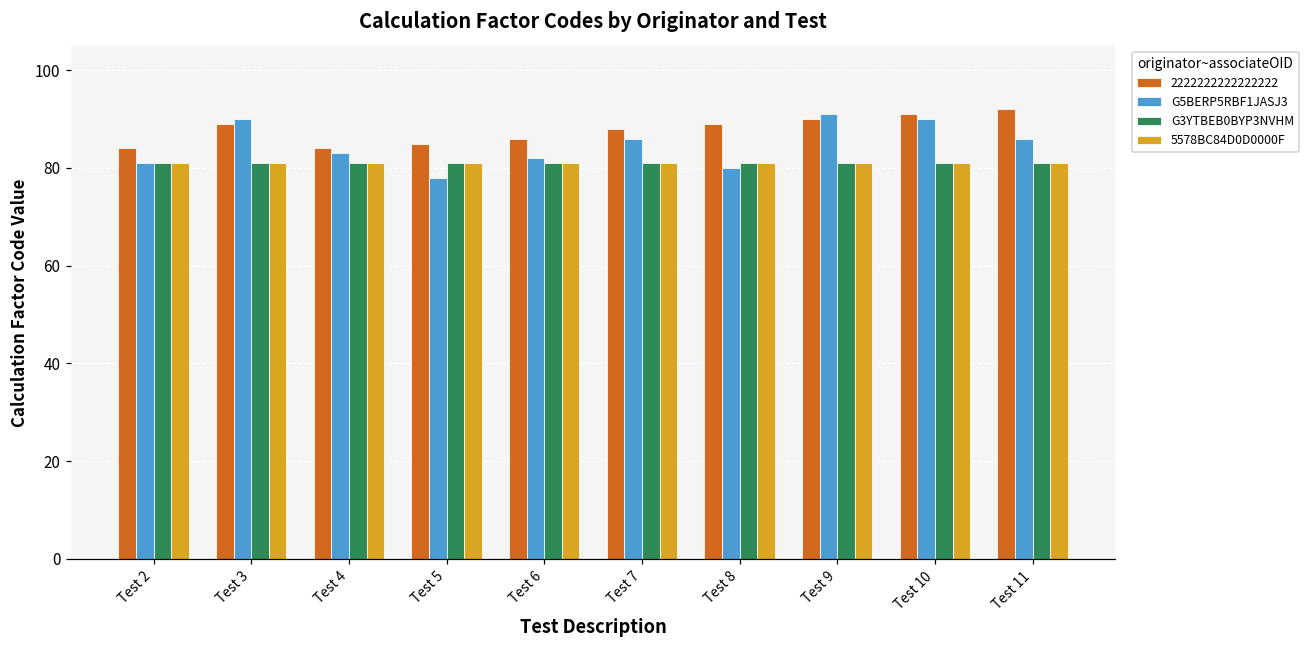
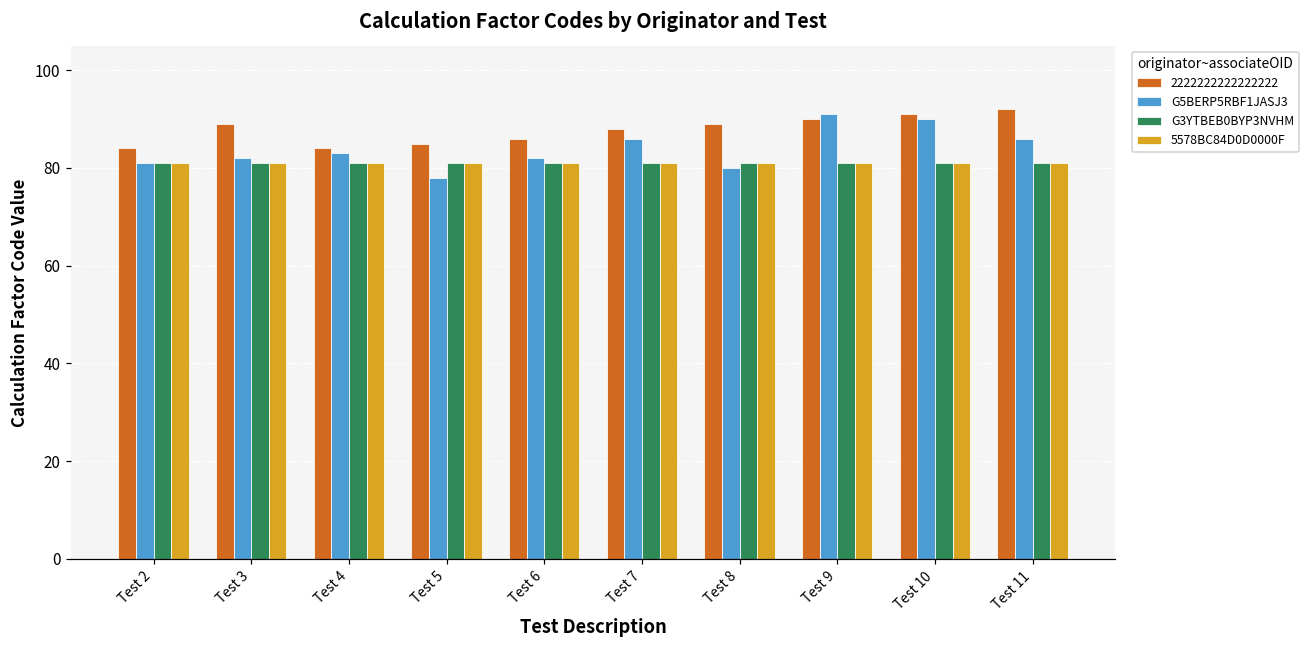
  {
    "2222222222222222": {
      "Test 2": 84,
      "Test 3": 89,
      "Test 4": 84,
      "Test 5": 85,
      "Test 6": 86,
      "Test 7": 88,
      "Test 8": 89,
      "Test 9": 90,
      "Test 10": 91,
      "Test 11": 92
    },
    "G5BERP5RBF1JASJ3": {
      "Test 2": 81,
-     "Test 3": 90,
+     "Test 3": 82,
      "Test 4": 83,
      "Test 5": 78,
      "Test 6": 82,
      "Test 7": 86,
      "Test 8": 80,
      "Test 9": 91,
      "Test 10": 90,
      "Test 11": 86
    },
    "G3YTBEB0BYP3NVHM": {
      "Test 2": 81,
      "Test 3": 81,
      "Test 4": 81,
      "Test 5": 81,
      "Test 6": 81,
      "Test 7": 81,
      "Test 8": 81,
      "Test 9": 81,
      "Test 10": 81,
      "Test 11": 81
    },
    "5578BC84D0D0000F": {
      "Test 2": 81,
      "Test 3": 81,
      "Test 4": 81,
      "Test 5": 81,
      "Test 6": 81,
      "Test 7": 81,
      "Test 8": 81,
      "Test 9": 81,
      "Test 10": 81,
      "Test 11": 81
    }
  }
